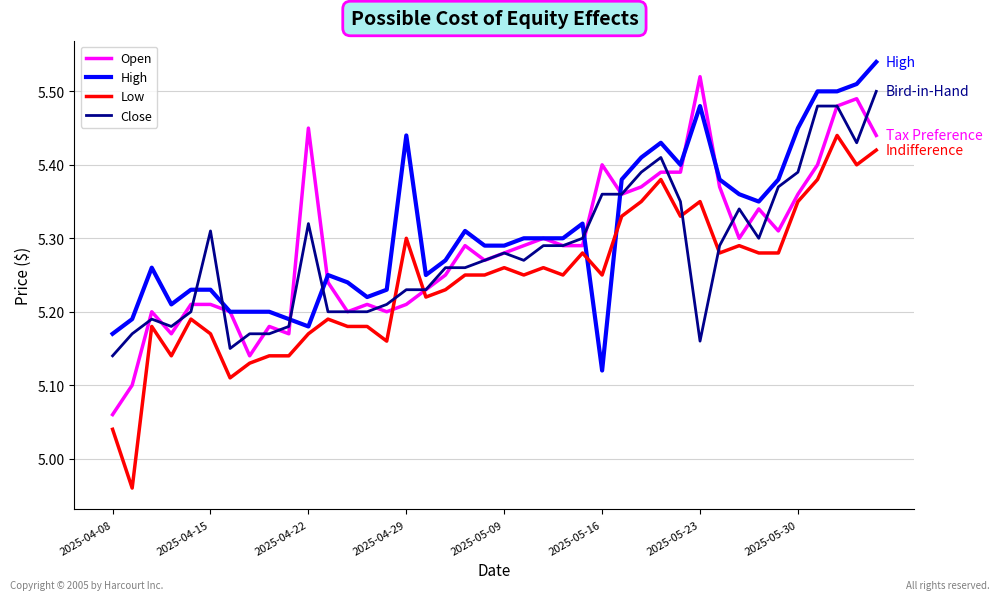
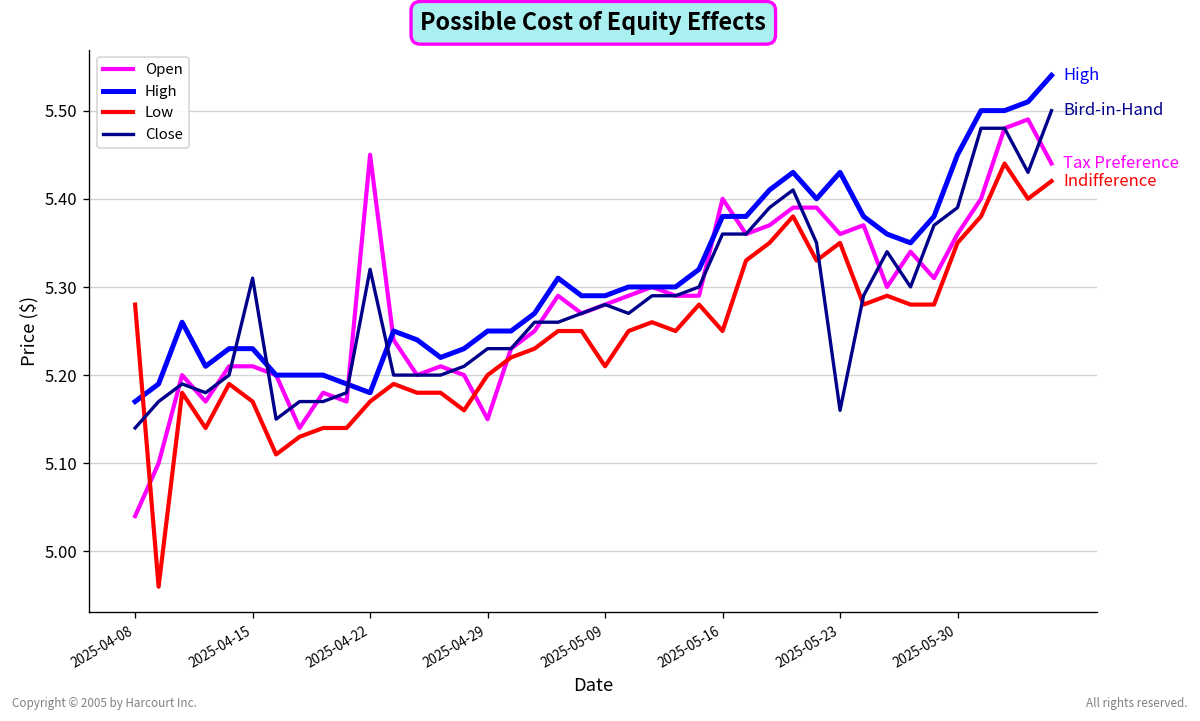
  {
    "Open": {
-     "2025-04-08": 5.06,
+     "2025-04-08": 5.04,
      "2025-04-15": 5.21,
      "2025-04-22": 5.45,
-     "2025-04-29": 5.21,
+     "2025-04-29": 5.15,
      "2025-05-16": 5.40,
-     "2025-05-23": 5.52,
+     "2025-05-23": 5.36,
      "2025-05-30": 5.36
    },
    "High": {
      "2025-04-08": 5.17,
      "2025-04-15": 5.23,
      "2025-04-22": 5.18,
-     "2025-04-29": 5.44,
+     "2025-04-29": 5.25,
      "2025-05-09": 5.29,
-     "2025-05-16": 5.12,
-     "2025-05-23": 5.48,
+     "2025-05-16": 5.38,
+     "2025-05-23": 5.43,
      "2025-05-30": 5.45
    },
    "Low": {
-     "2025-04-08": 5.04,
+     "2025-04-08": 5.28,
      "2025-04-15": 5.17,
      "2025-04-22": 5.17,
-     "2025-04-29": 5.3,
-     "2025-05-09": 5.26,
+     "2025-04-29": 5.2,
+     "2025-05-09": 5.21,
      "2025-05-16": 5.25,
      "2025-05-23": 5.35,
      "2025-05-30": 5.35
    },
    "Close": {
      "2025-04-08": 5.14,
      "2025-04-15": 5.31,
      "2025-04-22": 5.32,
      "2025-04-29": 5.23,
      "2025-05-16": 5.36,
      "2025-05-23": 5.16,
      "2025-05-30": 5.39
    }
  }
